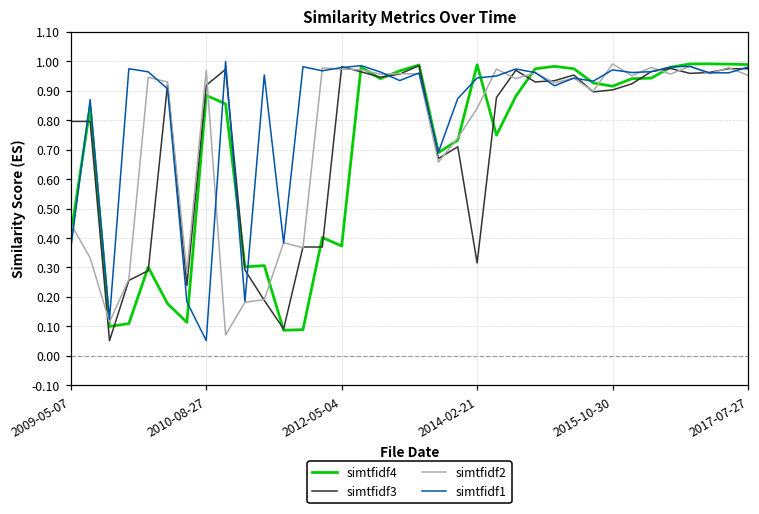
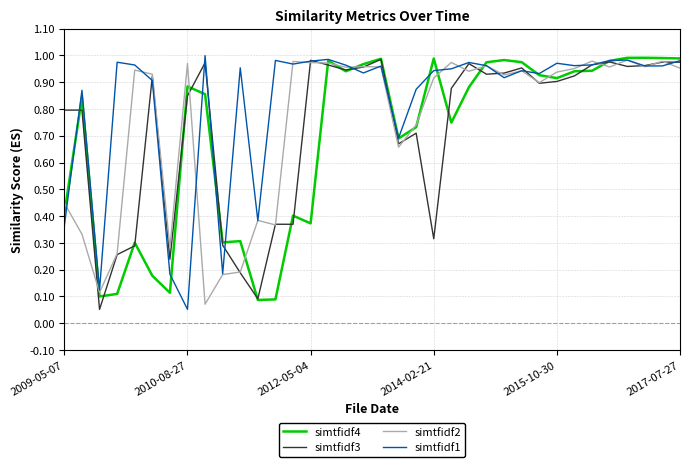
  {
    "simtfidf4": {
      "2009-05-07": 0.41,
      "2010-08-27": 0.88,
      "2012-05-04": 0.37,
      "2014-02-21": 0.99,
      "2015-10-30": 0.92
    },
    "simtfidf3": {
      "2009-05-07": 0.80,
-     "2010-08-27": 0.92,
+     "2010-08-27": 0.85,
      "2014-02-21": 0.32,
      "2015-10-30": 0.90
    },
    "simtfidf2": {
      "2009-05-07": 0.45,
      "2010-08-27": 0.97,
-     "2014-02-21": 0.84,
-     "2015-10-30": 0.99,
+     "2014-02-21": 0.92,
+     "2015-10-30": 0.94,
      "2017-07-27": 0.95
    },
    "simtfidf1": {
      "2009-05-07": 0.36,
      "2010-08-27": 0.05,
      "2014-02-21": 0.94,
      "2015-10-30": 0.97
    }
  }
